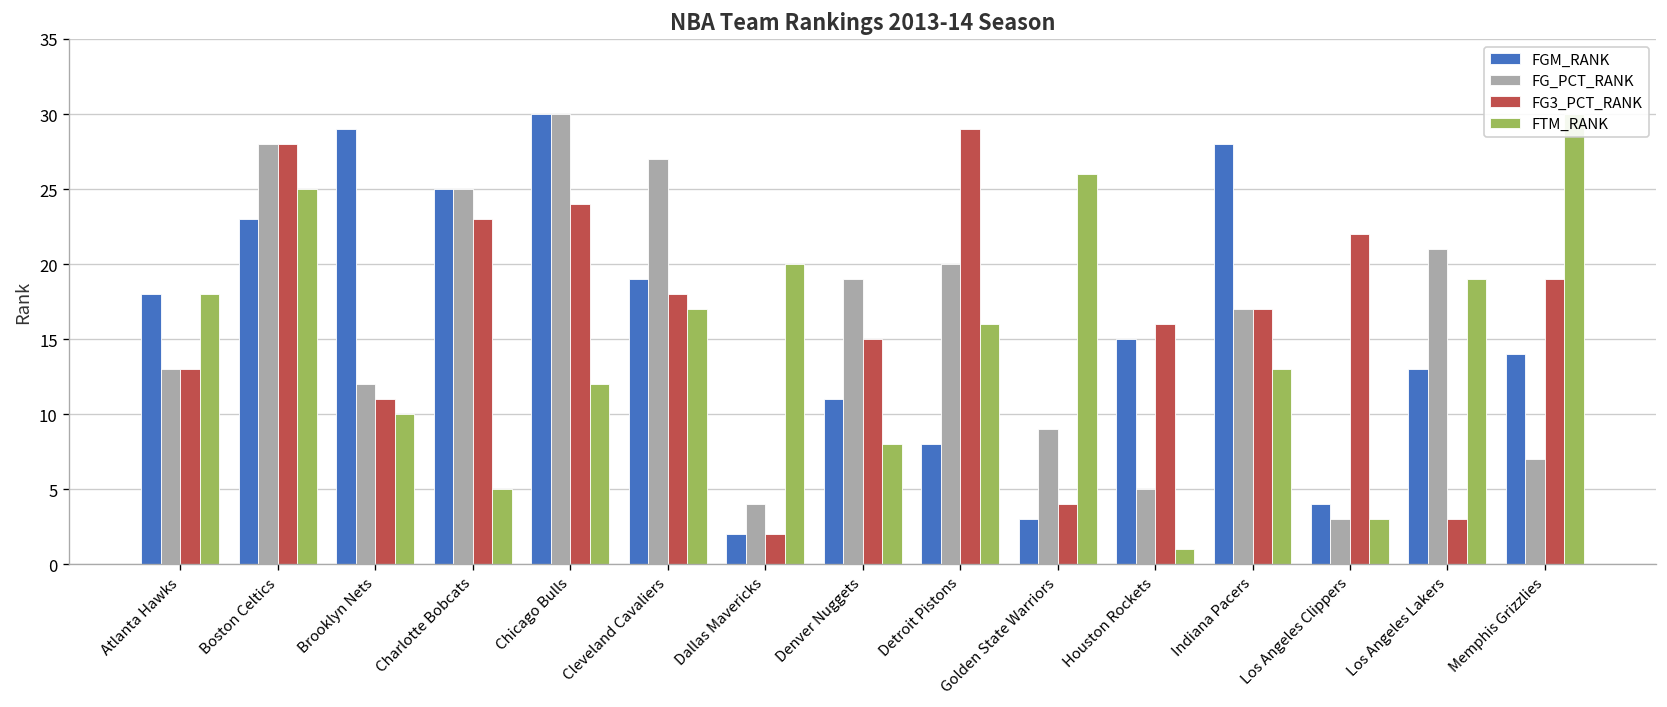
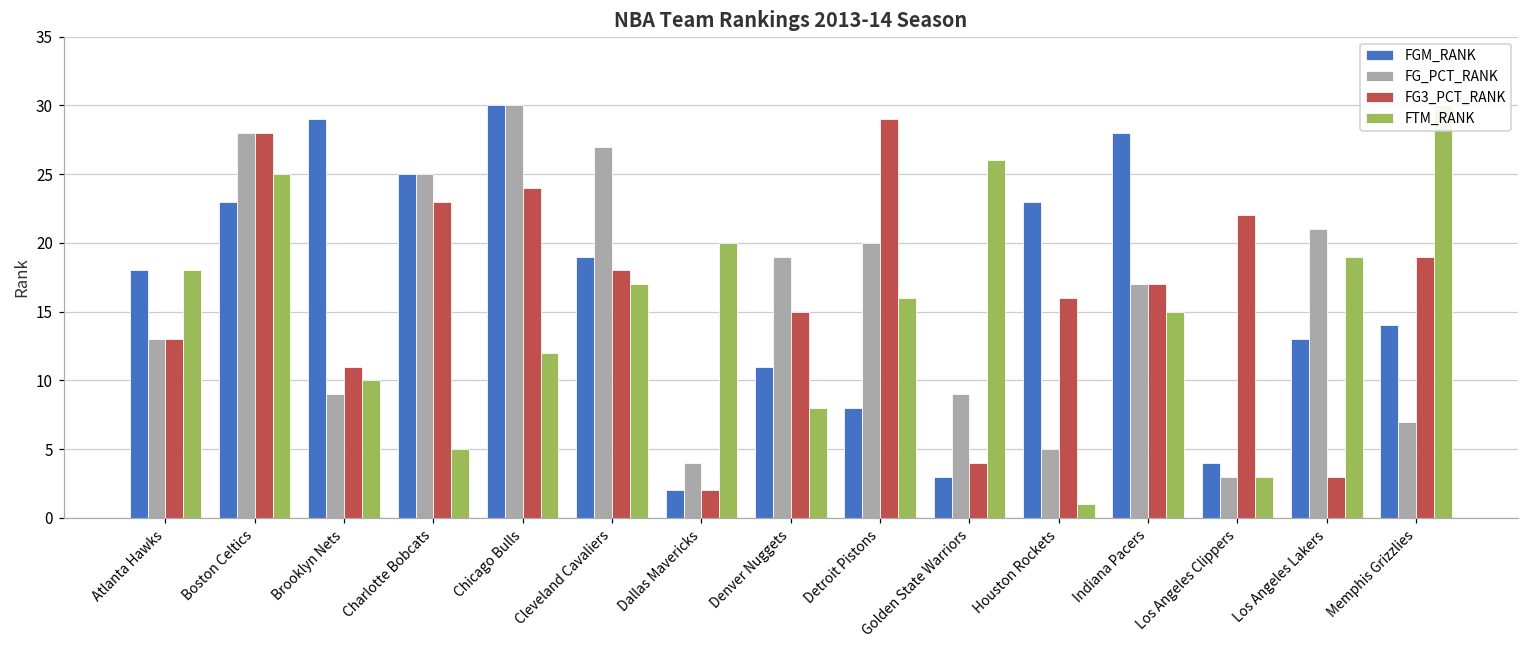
  {
    "FGM_RANK": {
      "Atlanta Hawks": 18,
      "Boston Celtics": 23,
      "Brooklyn Nets": 29,
      "Charlotte Bobcats": 25,
      "Chicago Bulls": 30,
      "Cleveland Cavaliers": 19,
      "Dallas Mavericks": 2,
      "Denver Nuggets": 11,
      "Detroit Pistons": 8,
      "Golden State Warriors": 3,
-     "Houston Rockets": 15,
+     "Houston Rockets": 23,
      "Indiana Pacers": 28,
      "Los Angeles Clippers": 4,
      "Los Angeles Lakers": 13,
      "Memphis Grizzlies": 14
    },
    "FG_PCT_RANK": {
      "Atlanta Hawks": 13,
      "Boston Celtics": 28,
-     "Brooklyn Nets": 12,
+     "Brooklyn Nets": 9,
      "Charlotte Bobcats": 25,
      "Chicago Bulls": 30,
      "Cleveland Cavaliers": 27,
      "Dallas Mavericks": 4,
      "Denver Nuggets": 19,
      "Detroit Pistons": 20,
      "Golden State Warriors": 9,
      "Houston Rockets": 5,
      "Indiana Pacers": 17,
      "Los Angeles Clippers": 3,
      "Los Angeles Lakers": 21,
      "Memphis Grizzlies": 7
    },
    "FG3_PCT_RANK": {
      "Atlanta Hawks": 13,
      "Boston Celtics": 28,
      "Brooklyn Nets": 11,
      "Charlotte Bobcats": 23,
      "Chicago Bulls": 24,
      "Cleveland Cavaliers": 18,
      "Dallas Mavericks": 2,
      "Denver Nuggets": 15,
      "Detroit Pistons": 29,
      "Golden State Warriors": 4,
      "Houston Rockets": 16,
      "Indiana Pacers": 17,
      "Los Angeles Clippers": 22,
      "Los Angeles Lakers": 3,
      "Memphis Grizzlies": 19
    },
    "FTM_RANK": {
      "Atlanta Hawks": 18,
      "Boston Celtics": 25,
      "Brooklyn Nets": 10,
      "Charlotte Bobcats": 5,
      "Chicago Bulls": 12,
      "Cleveland Cavaliers": 17,
      "Dallas Mavericks": 20,
      "Denver Nuggets": 8,
      "Detroit Pistons": 16,
      "Golden State Warriors": 26,
      "Houston Rockets": 1,
-     "Indiana Pacers": 13,
+     "Indiana Pacers": 15,
      "Los Angeles Clippers": 3,
      "Los Angeles Lakers": 19
    }
  }
